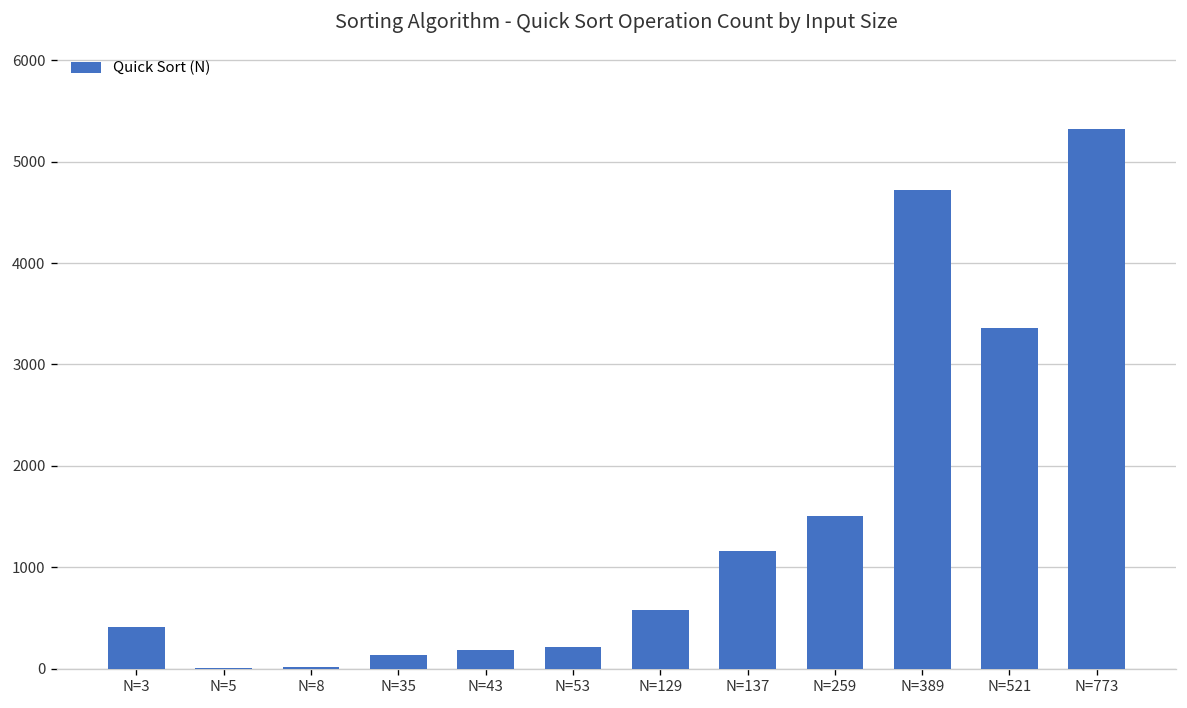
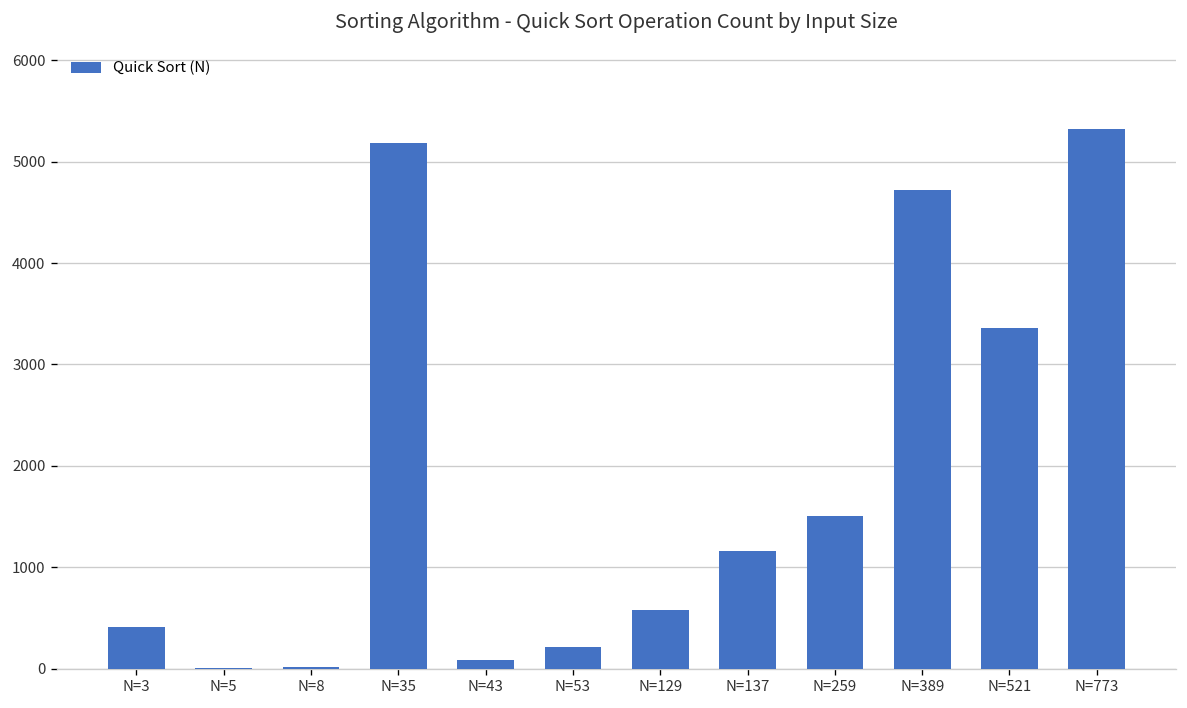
  {
    "N=3": 400,
-   "N=35": 100,
-   "N=43": 200,
+   "N=35": 5200,
+   "N=43": 100,
    "N=53": 200,
    "N=129": 600,
    "N=137": 1200,
    "N=259": 1500,
    "N=389": 4700,
    "N=521": 3400,
    "N=773": 5300
  }
